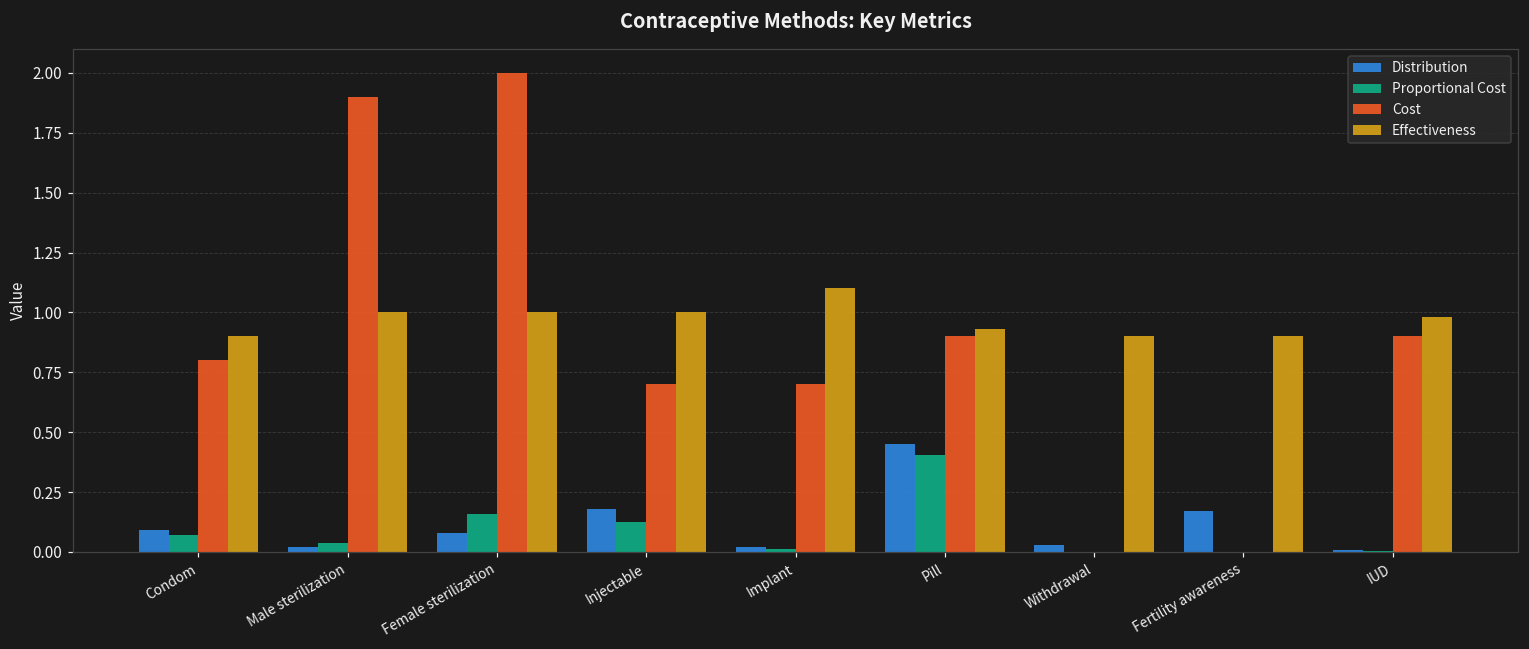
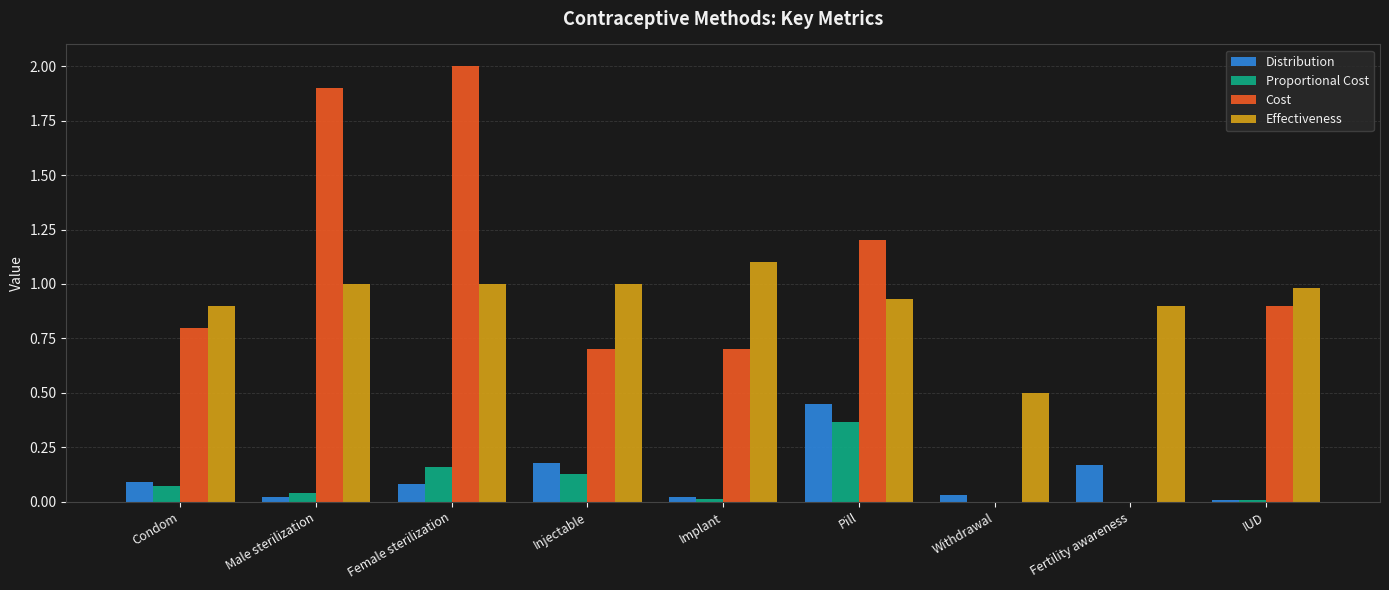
  {
    "Distribution": {
      "Condom": 0.09,
      "Male sterilization": 0.02,
      "Female sterilization": 0.08,
      "Injectable": 0.18,
      "Implant": 0.02,
      "Pill": 0.45,
      "Withdrawal": 0.03,
      "Fertility awareness": 0.17
    },
    "Proportional Cost": {
      "Condom": 0.07,
      "Male sterilization": 0.04,
      "Female sterilization": 0.16,
      "Injectable": 0.13,
      "Implant": 0.01,
-     "Pill": 0.41,
+     "Pill": 0.37,
      "Withdrawal": 0.00,
      "Fertility awareness": 0.00
    },
    "Cost": {
      "Condom": 0.8,
      "Male sterilization": 1.9,
      "Female sterilization": 2.0,
      "Injectable": 0.7,
      "Implant": 0.7,
-     "Pill": 0.9,
+     "Pill": 1.2,
      "Withdrawal": 0.0,
      "Fertility awareness": 0.0,
      "IUD": 0.9
    },
    "Effectiveness": {
      "Condom": 0.9,
      "Male sterilization": 1.0,
      "Female sterilization": 1.0,
      "Injectable": 1.0,
      "Implant": 1.1,
      "Pill": 0.93,
-     "Withdrawal": 0.9,
+     "Withdrawal": 0.5,
      "Fertility awareness": 0.9,
      "IUD": 0.98
    }
  }
